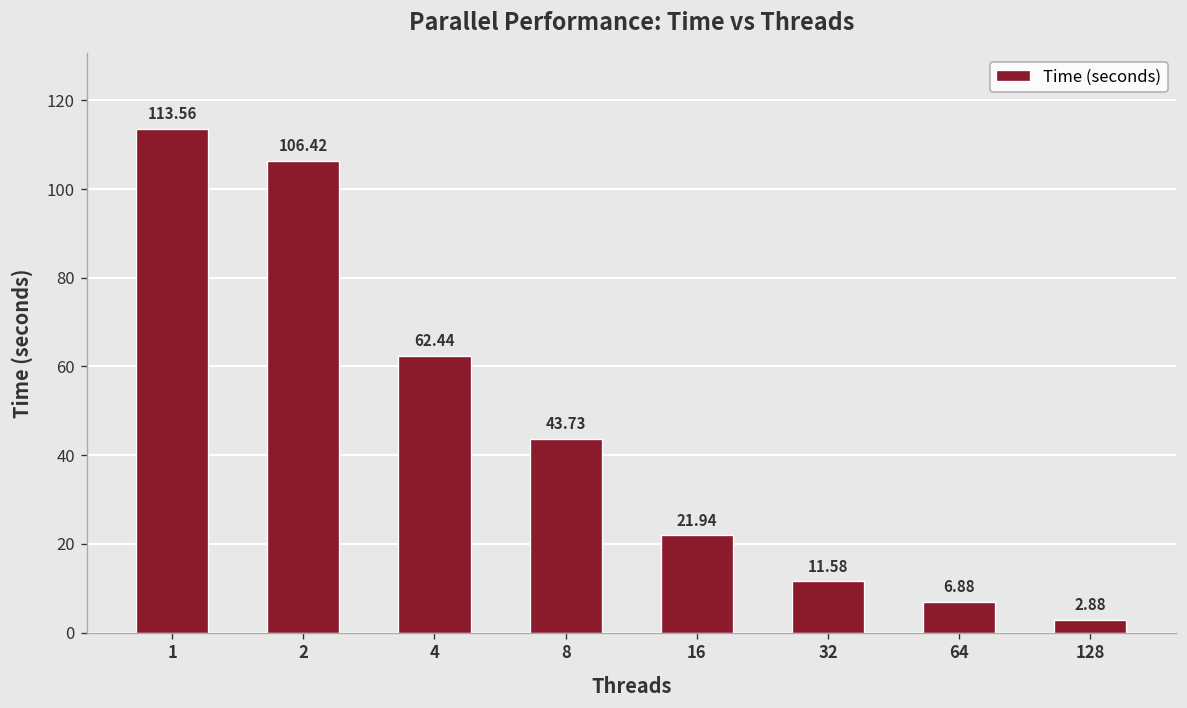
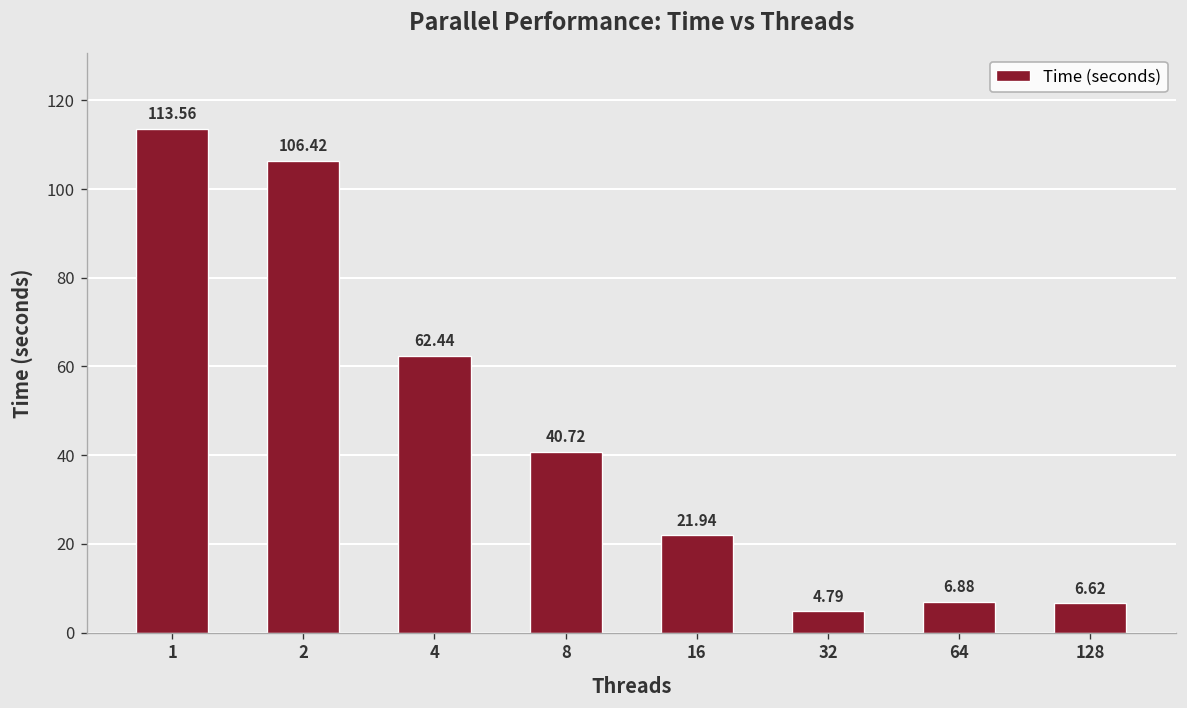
  {
    "1": 113.56,
    "2": 106.42,
    "4": 62.44,
-   "8": 43.73,
+   "8": 40.72,
    "16": 21.94,
-   "32": 11.58,
+   "32": 4.79,
    "64": 6.88,
-   "128": 2.88
+   "128": 6.62
  }
